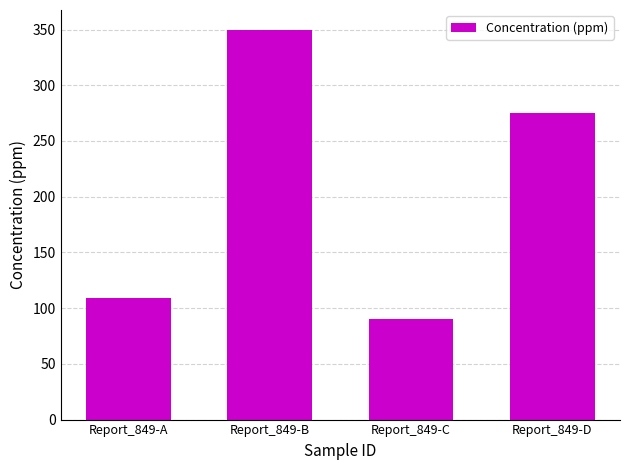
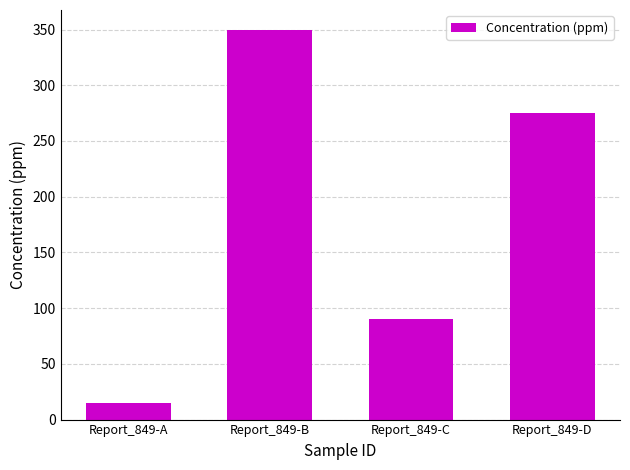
  {
-   "Report_849-A": 109,
+   "Report_849-A": 15,
    "Report_849-B": 350,
    "Report_849-C": 90,
    "Report_849-D": 275
  }
